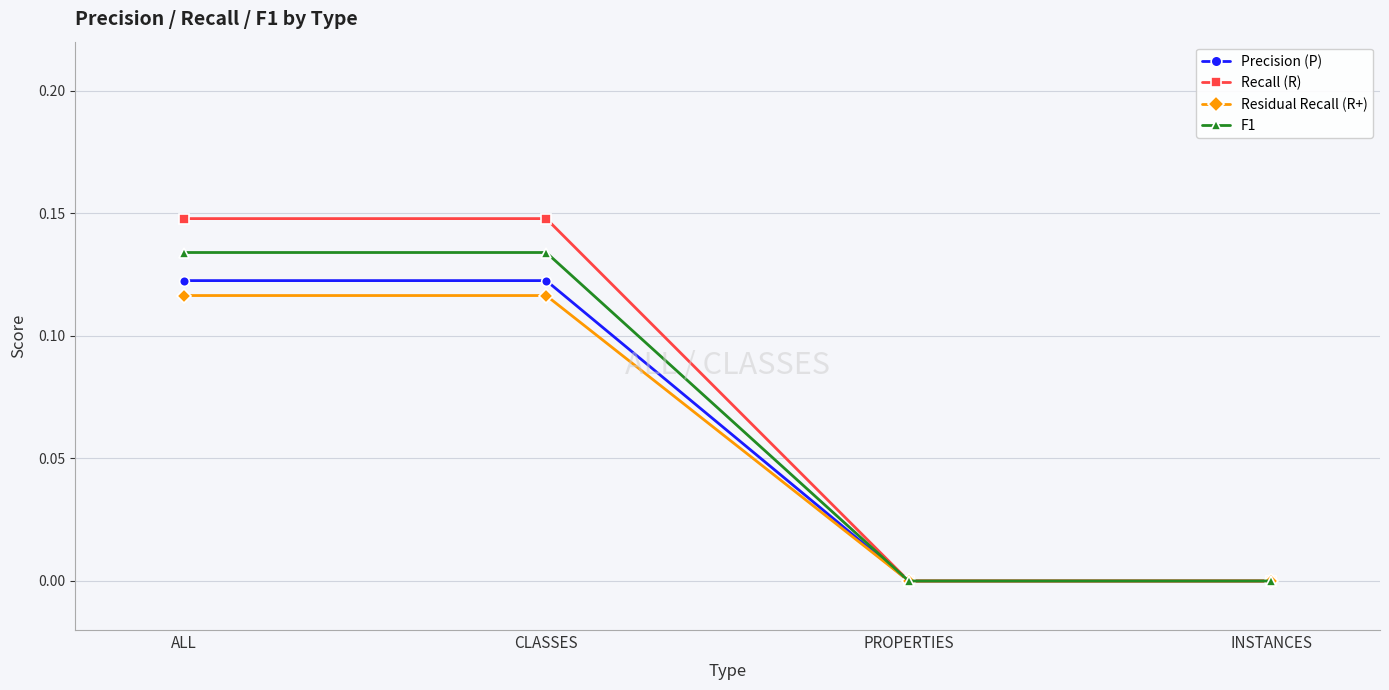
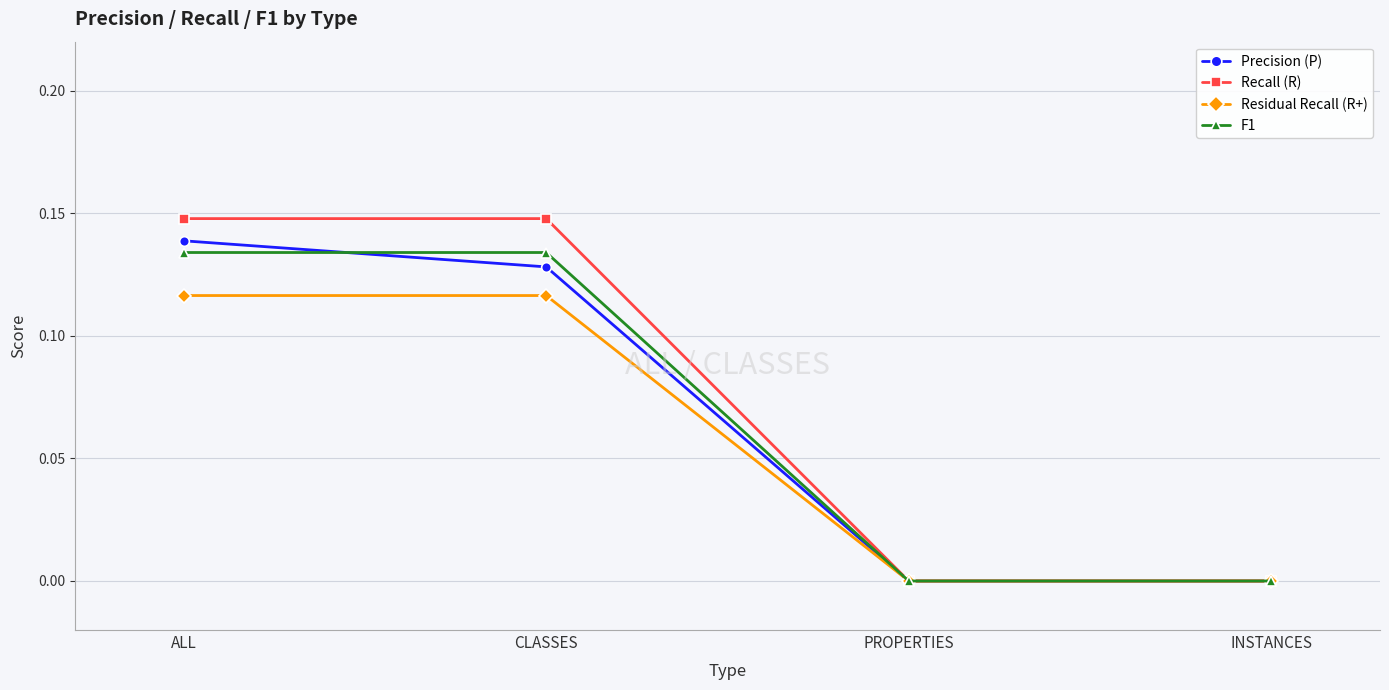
  {
    "Precision (P)": {
-     "ALL": 0.123,
-     "CLASSES": 0.123
+     "ALL": 0.139,
+     "CLASSES": 0.128
    },
    "Recall (R)": {
      "ALL": 0.148,
      "CLASSES": 0.148
    },
    "Residual Recall (R+)": {
      "ALL": 0.116,
      "CLASSES": 0.116
    },
    "F1": {
      "ALL": 0.134,
      "CLASSES": 0.134
    }
  }
